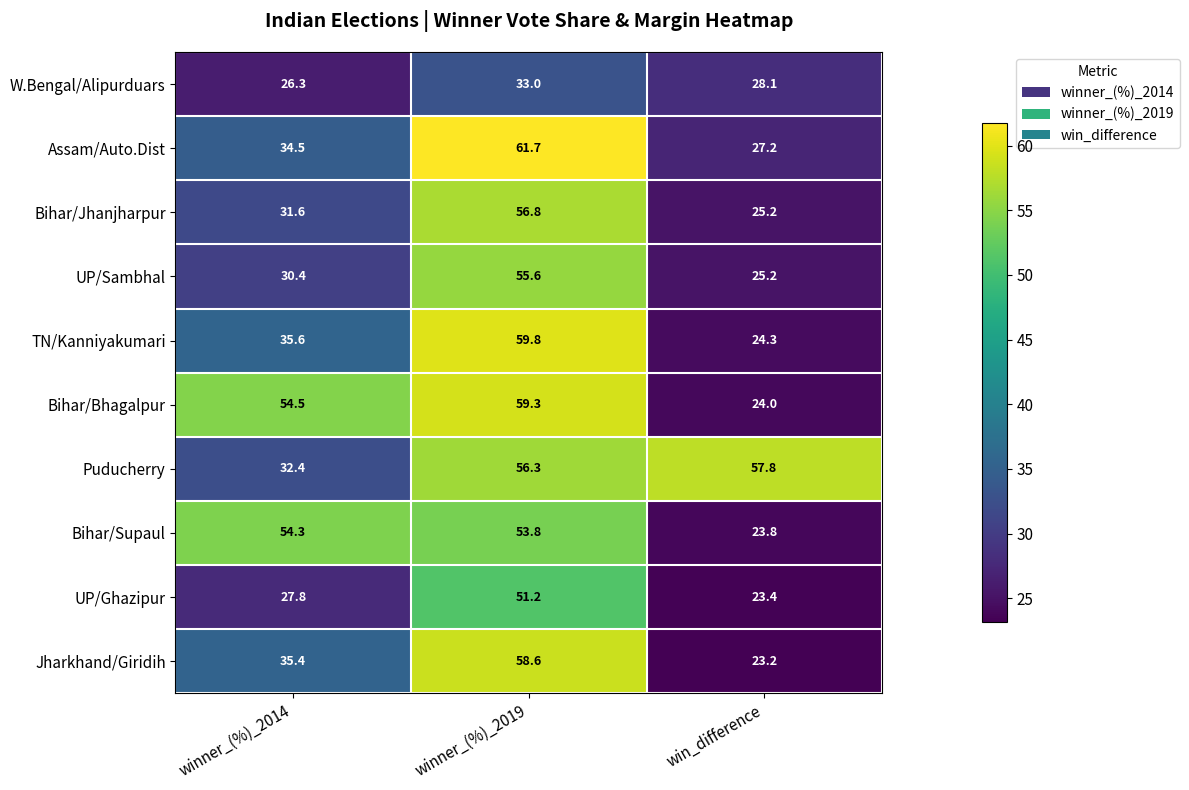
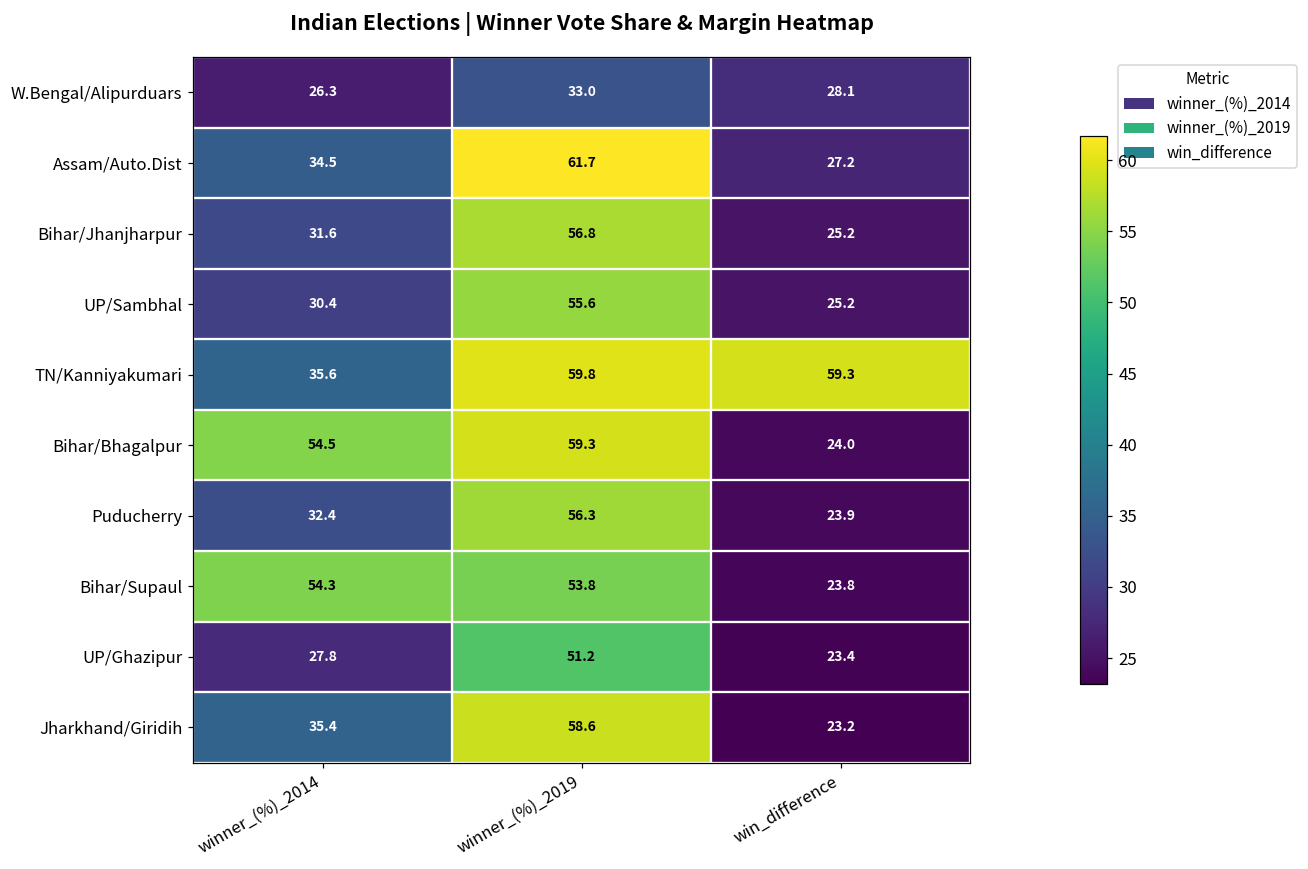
  {
    "W.Bengal/Alipurduars": {
      "winner_(%)_2014": 26.3,
      "winner_(%)_2019": 33.0,
      "win_difference": 28.1
    },
    "Assam/Auto.Dist": {
      "winner_(%)_2014": 34.5,
      "winner_(%)_2019": 61.7,
      "win_difference": 27.2
    },
    "Bihar/Jhanjharpur": {
      "winner_(%)_2014": 31.6,
      "winner_(%)_2019": 56.8,
      "win_difference": 25.2
    },
    "UP/Sambhal": {
      "winner_(%)_2014": 30.4,
      "winner_(%)_2019": 55.6,
      "win_difference": 25.2
    },
    "TN/Kanniyakumari": {
      "winner_(%)_2014": 35.6,
      "winner_(%)_2019": 59.8,
-     "win_difference": 24.3
+     "win_difference": 59.3
    },
    "Bihar/Bhagalpur": {
      "winner_(%)_2014": 54.5,
      "winner_(%)_2019": 59.3,
      "win_difference": 24.0
    },
    "Puducherry": {
      "winner_(%)_2014": 32.4,
      "winner_(%)_2019": 56.3,
-     "win_difference": 57.8
+     "win_difference": 23.9
    },
    "Bihar/Supaul": {
      "winner_(%)_2014": 54.3,
      "winner_(%)_2019": 53.8,
      "win_difference": 23.8
    },
    "UP/Ghazipur": {
      "winner_(%)_2014": 27.8,
      "winner_(%)_2019": 51.2,
      "win_difference": 23.4
    },
    "Jharkhand/Giridih": {
      "winner_(%)_2014": 35.4,
      "winner_(%)_2019": 58.6,
      "win_difference": 23.2
    }
  }
